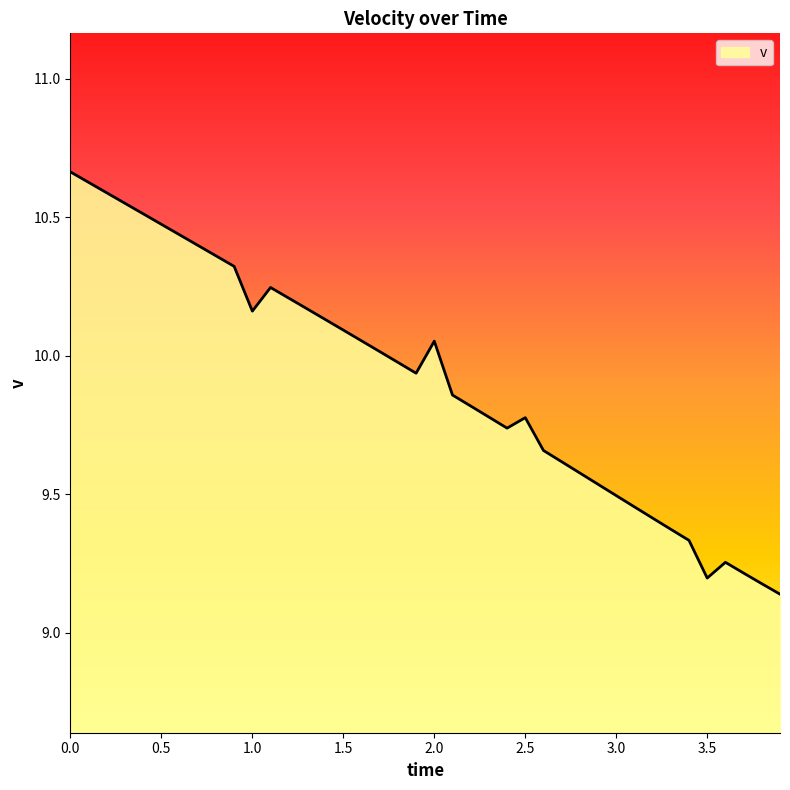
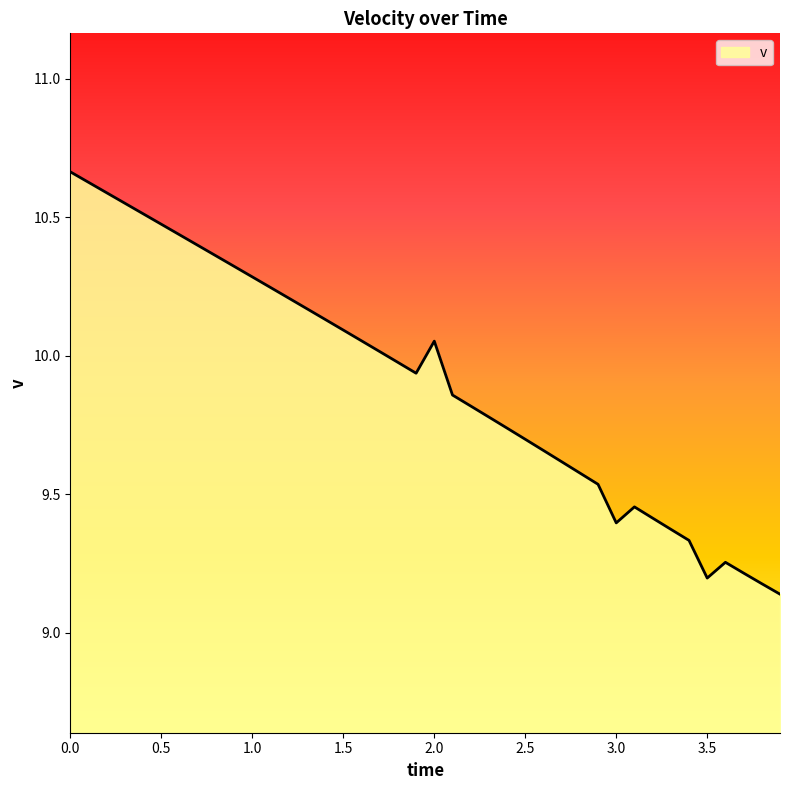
  {
    "0.0": 10.66,
    "0.5": 10.47,
-   "1.0": 10.16,
+   "1.0": 10.28,
    "1.5": 10.09,
    "2.0": 10.05,
-   "2.5": 9.78,
-   "3.0": 9.49,
+   "2.5": 9.70,
+   "3.0": 9.40,
    "3.5": 9.20
  }
